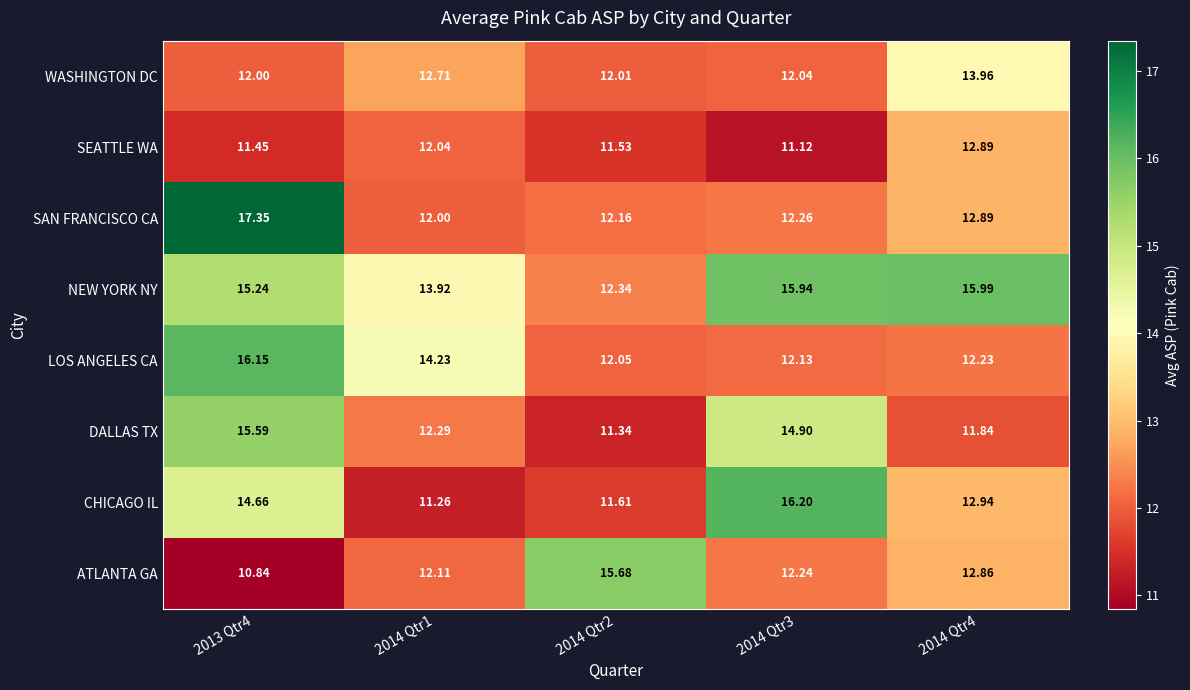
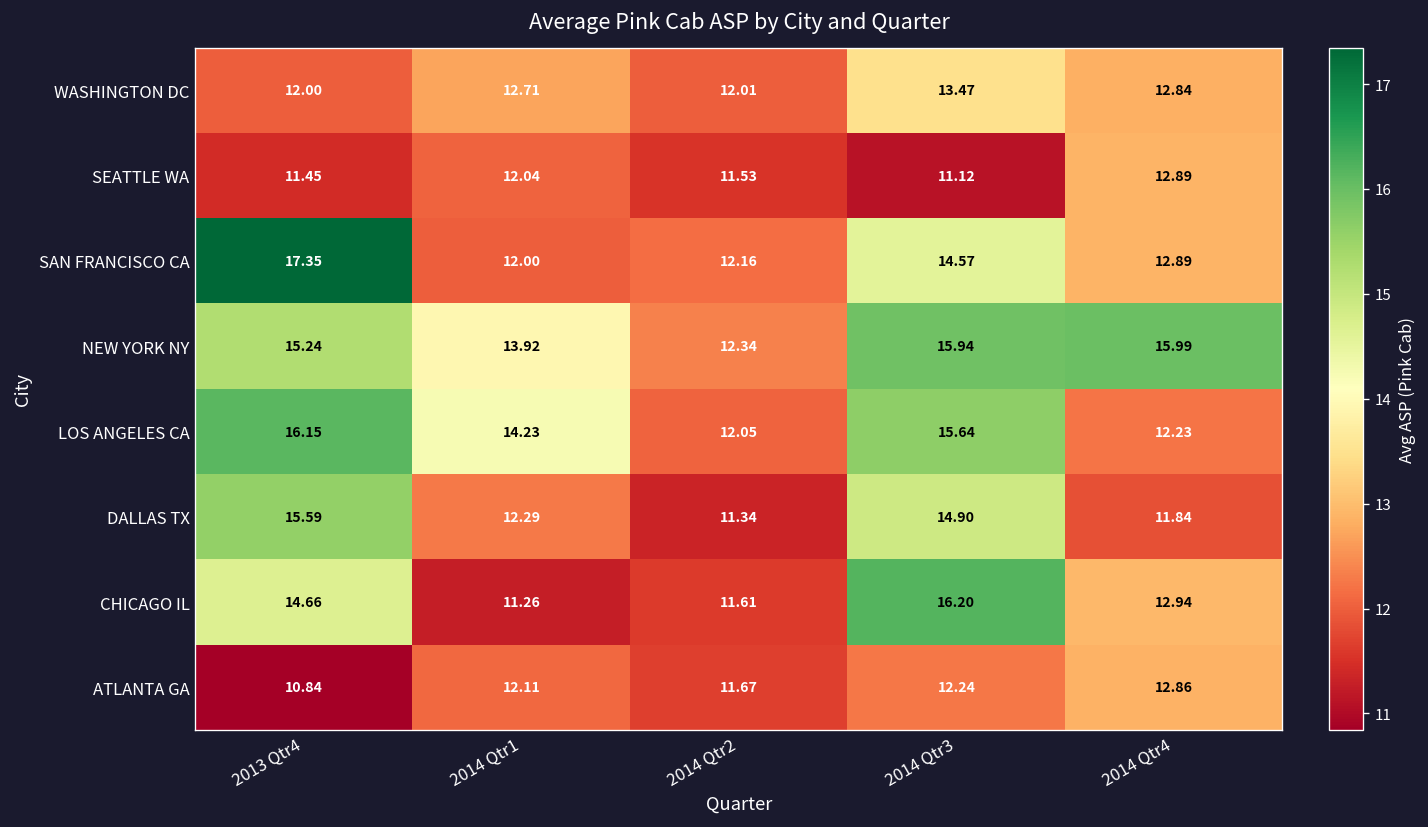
  {
    "WASHINGTON DC": {
      "2013 Qtr4": 12.00,
      "2014 Qtr1": 12.71,
      "2014 Qtr2": 12.01,
-     "2014 Qtr3": 12.04,
-     "2014 Qtr4": 13.96
+     "2014 Qtr3": 13.47,
+     "2014 Qtr4": 12.84
    },
    "SEATTLE WA": {
      "2013 Qtr4": 11.45,
      "2014 Qtr1": 12.04,
      "2014 Qtr2": 11.53,
      "2014 Qtr3": 11.12,
      "2014 Qtr4": 12.89
    },
    "SAN FRANCISCO CA": {
      "2013 Qtr4": 17.35,
      "2014 Qtr1": 12.00,
      "2014 Qtr2": 12.16,
-     "2014 Qtr3": 12.26,
+     "2014 Qtr3": 14.57,
      "2014 Qtr4": 12.89
    },
    "NEW YORK NY": {
      "2013 Qtr4": 15.24,
      "2014 Qtr1": 13.92,
      "2014 Qtr2": 12.34,
      "2014 Qtr3": 15.94,
      "2014 Qtr4": 15.99
    },
    "LOS ANGELES CA": {
      "2013 Qtr4": 16.15,
      "2014 Qtr1": 14.23,
      "2014 Qtr2": 12.05,
-     "2014 Qtr3": 12.13,
+     "2014 Qtr3": 15.64,
      "2014 Qtr4": 12.23
    },
    "DALLAS TX": {
      "2013 Qtr4": 15.59,
      "2014 Qtr1": 12.29,
      "2014 Qtr2": 11.34,
      "2014 Qtr3": 14.90,
      "2014 Qtr4": 11.84
    },
    "CHICAGO IL": {
      "2013 Qtr4": 14.66,
      "2014 Qtr1": 11.26,
      "2014 Qtr2": 11.61,
      "2014 Qtr3": 16.20,
      "2014 Qtr4": 12.94
    },
    "ATLANTA GA": {
      "2013 Qtr4": 10.84,
      "2014 Qtr1": 12.11,
-     "2014 Qtr2": 15.68,
+     "2014 Qtr2": 11.67,
      "2014 Qtr3": 12.24,
      "2014 Qtr4": 12.86
    }
  }
